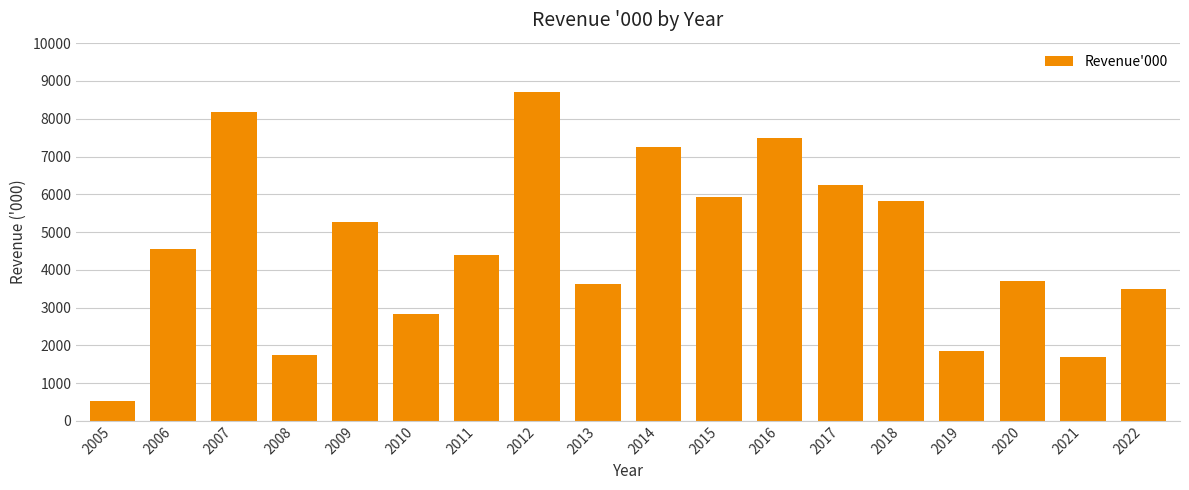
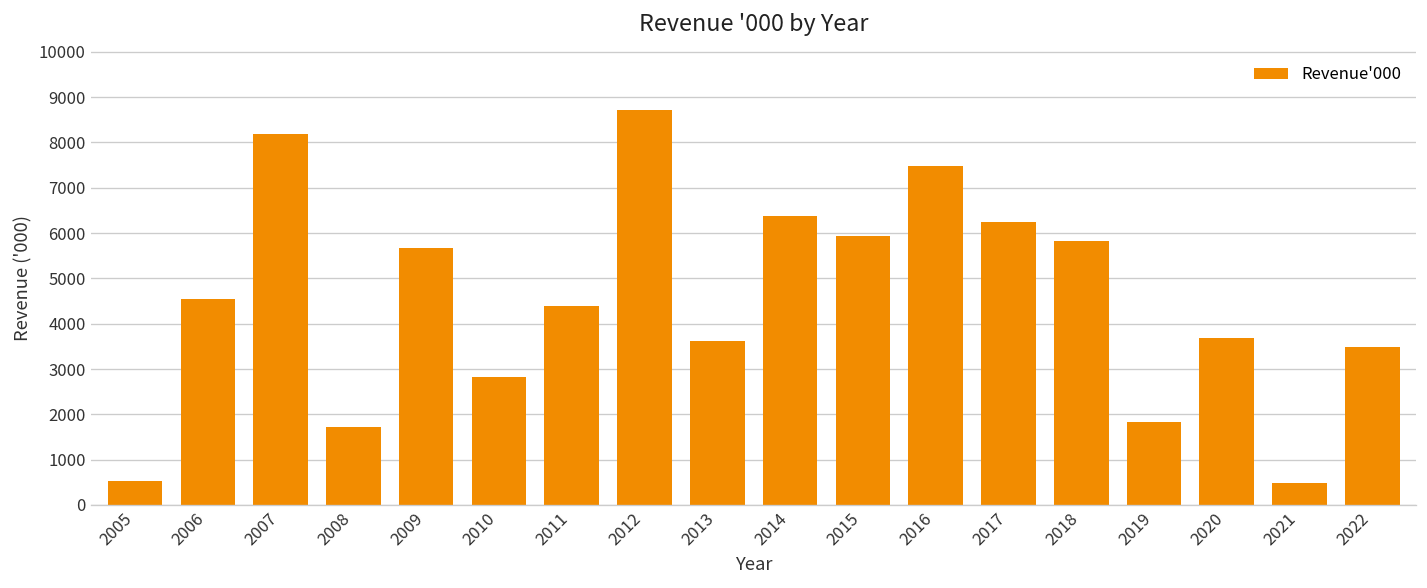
  {
    "2005": 500,
    "2006": 4600,
    "2007": 8200,
    "2008": 1700,
-   "2009": 5300,
+   "2009": 5700,
    "2010": 2800,
    "2011": 4400,
    "2012": 8700,
    "2013": 3600,
-   "2014": 7200,
+   "2014": 6400,
    "2015": 5900,
    "2016": 7500,
    "2017": 6200,
    "2018": 5800,
    "2019": 1800,
    "2020": 3700,
-   "2021": 1700,
+   "2021": 500,
    "2022": 3500
  }
